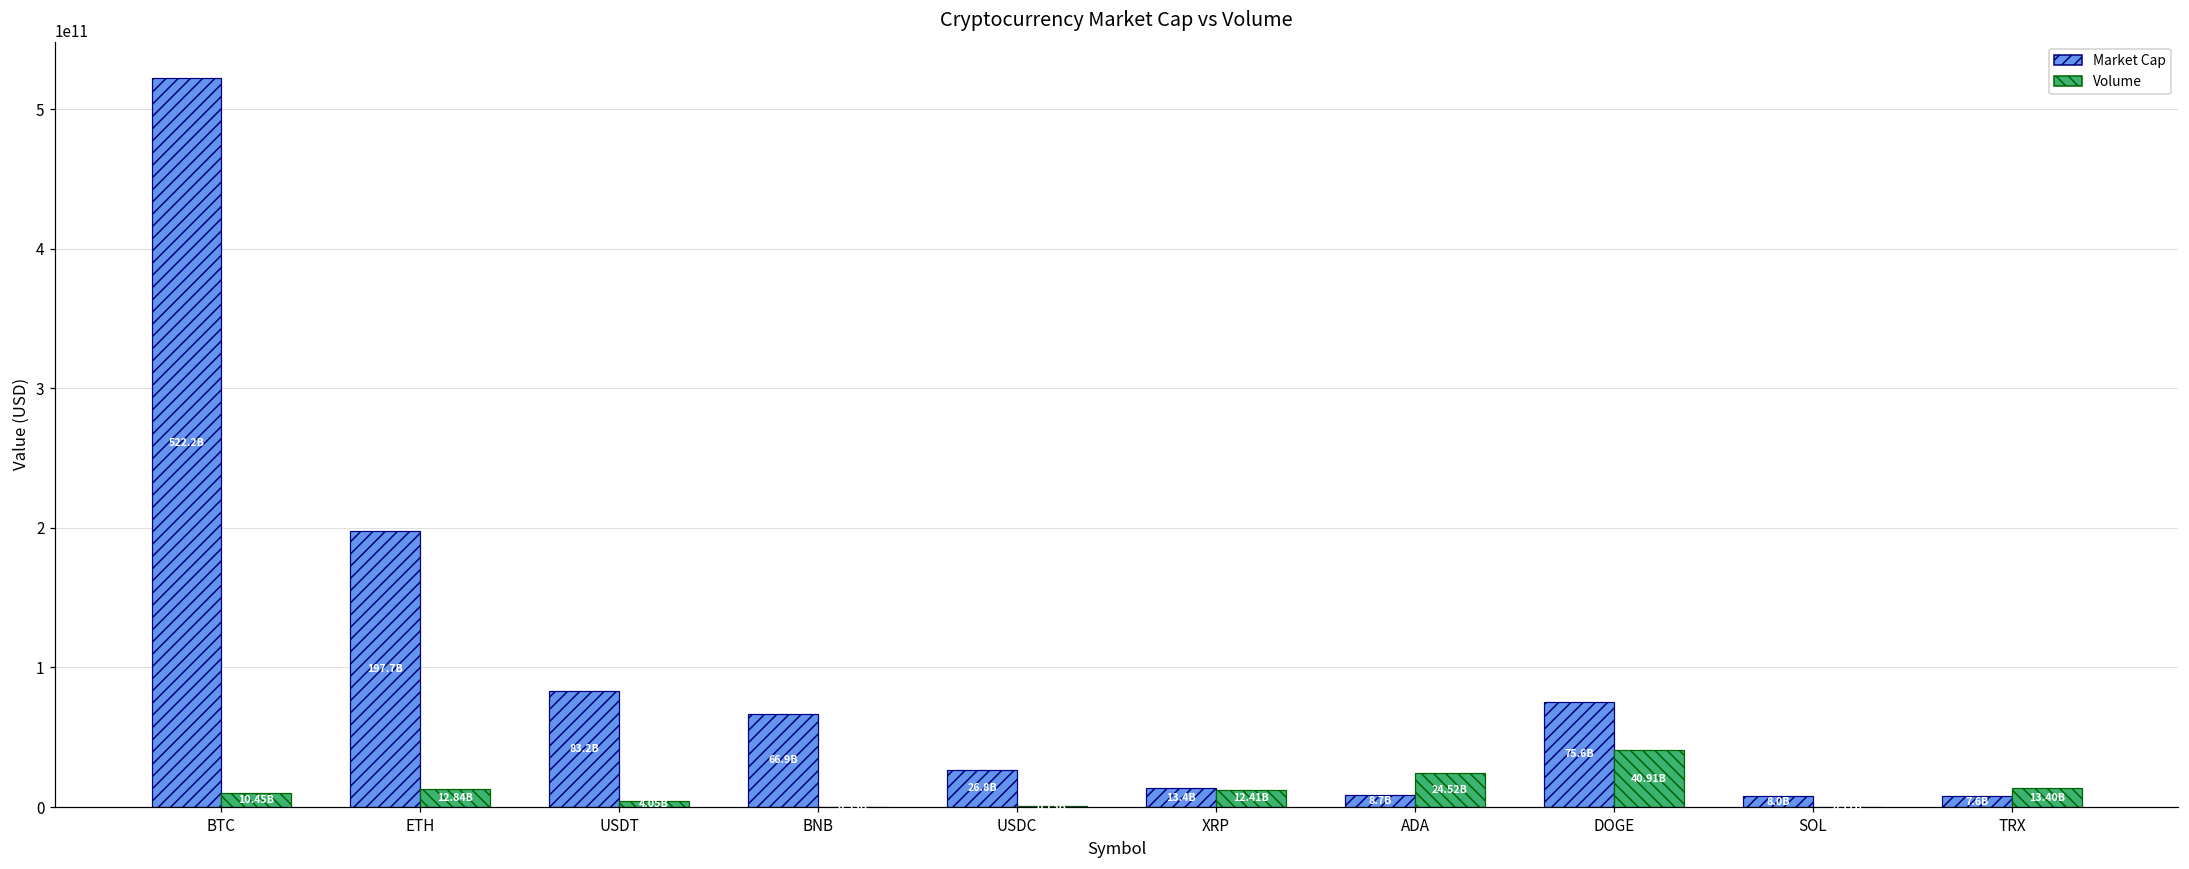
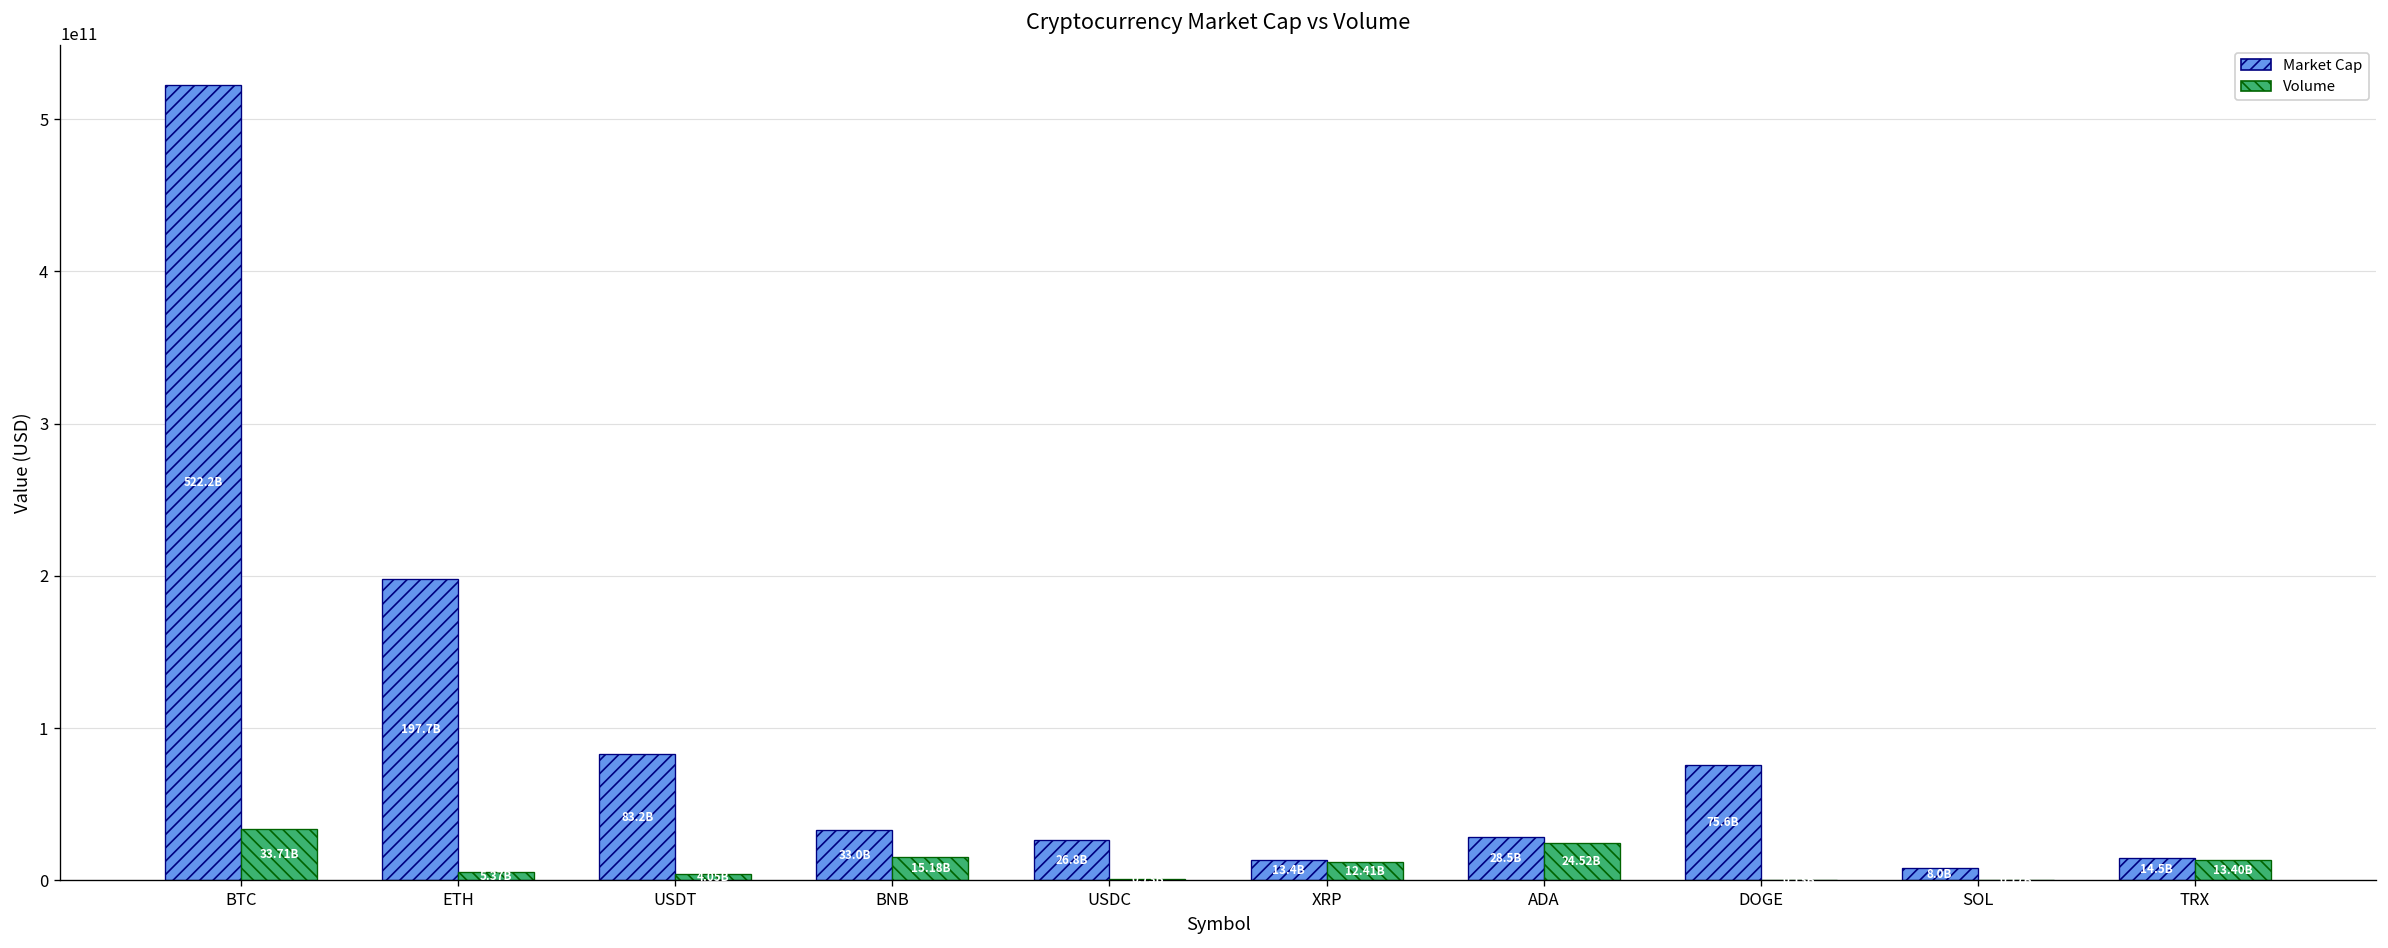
  {
    "Market Cap": {
      "BTC": "522.2B",
      "ETH": "197.7B",
      "USDT": "83.2B",
-     "BNB": "66.9B",
+     "BNB": "33.0B",
      "USDC": "26.8B",
      "XRP": "13.4B",
-     "ADA": "8.7B",
+     "ADA": "28.5B",
      "DOGE": "75.6B",
      "SOL": "8.0B",
-     "TRX": "7.6B"
+     "TRX": "14.5B"
    },
    "Volume": {
-     "BTC": "10.45B",
-     "ETH": "12.84B",
-     "BNB": "0",
+     "BTC": "33.71B",
+     "ETH": "5.37B",
+     "BNB": "15000000000",
      "XRP": "12.41B",
      "ADA": "24.52B",
-     "DOGE": "41000000000",
+     "DOGE": "0",
      "TRX": "13.40B"
    }
  }
